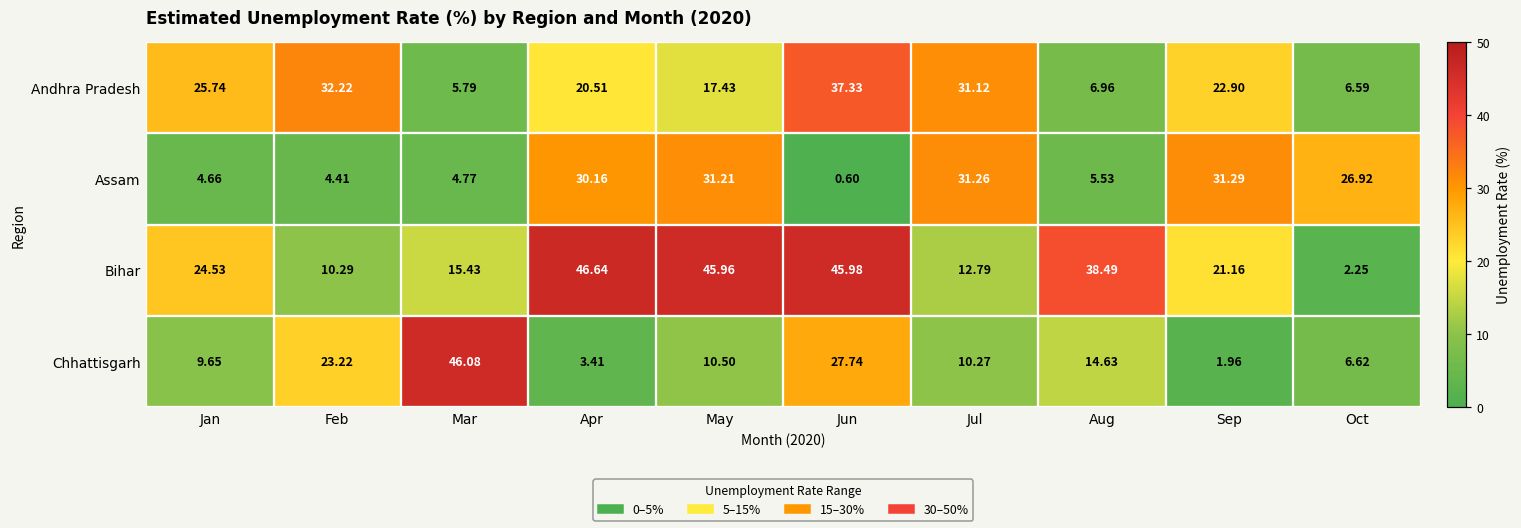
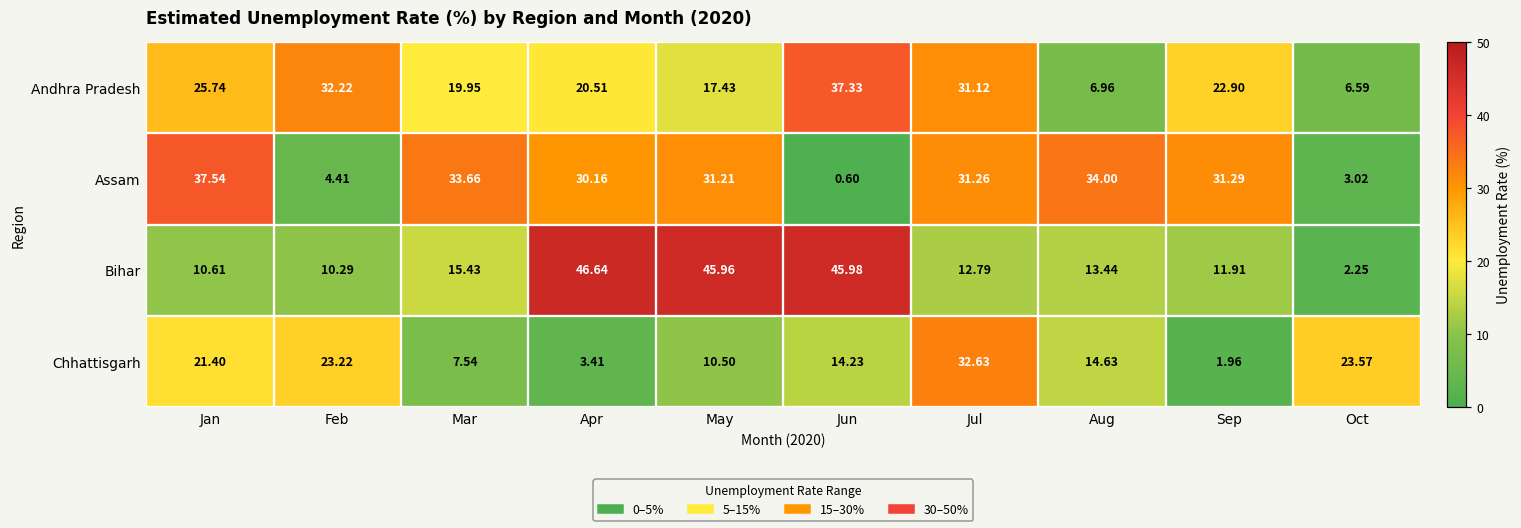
  {
    "Andhra Pradesh": {
      "Jan": 25.74,
      "Feb": 32.22,
-     "Mar": 5.79,
+     "Mar": 19.95,
      "Apr": 20.51,
      "May": 17.43,
      "Jun": 37.33,
      "Jul": 31.12,
      "Aug": 6.96,
      "Sep": 22.90,
      "Oct": 6.59
    },
    "Assam": {
-     "Jan": 4.66,
+     "Jan": 37.54,
      "Feb": 4.41,
-     "Mar": 4.77,
+     "Mar": 33.66,
      "Apr": 30.16,
      "May": 31.21,
      "Jun": 0.60,
      "Jul": 31.26,
-     "Aug": 5.53,
+     "Aug": 34.00,
      "Sep": 31.29,
-     "Oct": 26.92
+     "Oct": 3.02
    },
    "Bihar": {
-     "Jan": 24.53,
+     "Jan": 10.61,
      "Feb": 10.29,
      "Mar": 15.43,
      "Apr": 46.64,
      "May": 45.96,
      "Jun": 45.98,
      "Jul": 12.79,
-     "Aug": 38.49,
-     "Sep": 21.16,
+     "Aug": 13.44,
+     "Sep": 11.91,
      "Oct": 2.25
    },
    "Chhattisgarh": {
-     "Jan": 9.65,
+     "Jan": 21.40,
      "Feb": 23.22,
-     "Mar": 46.08,
+     "Mar": 7.54,
      "Apr": 3.41,
      "May": 10.50,
-     "Jun": 27.74,
-     "Jul": 10.27,
+     "Jun": 14.23,
+     "Jul": 32.63,
      "Aug": 14.63,
      "Sep": 1.96,
-     "Oct": 6.62
+     "Oct": 23.57
    }
  }
